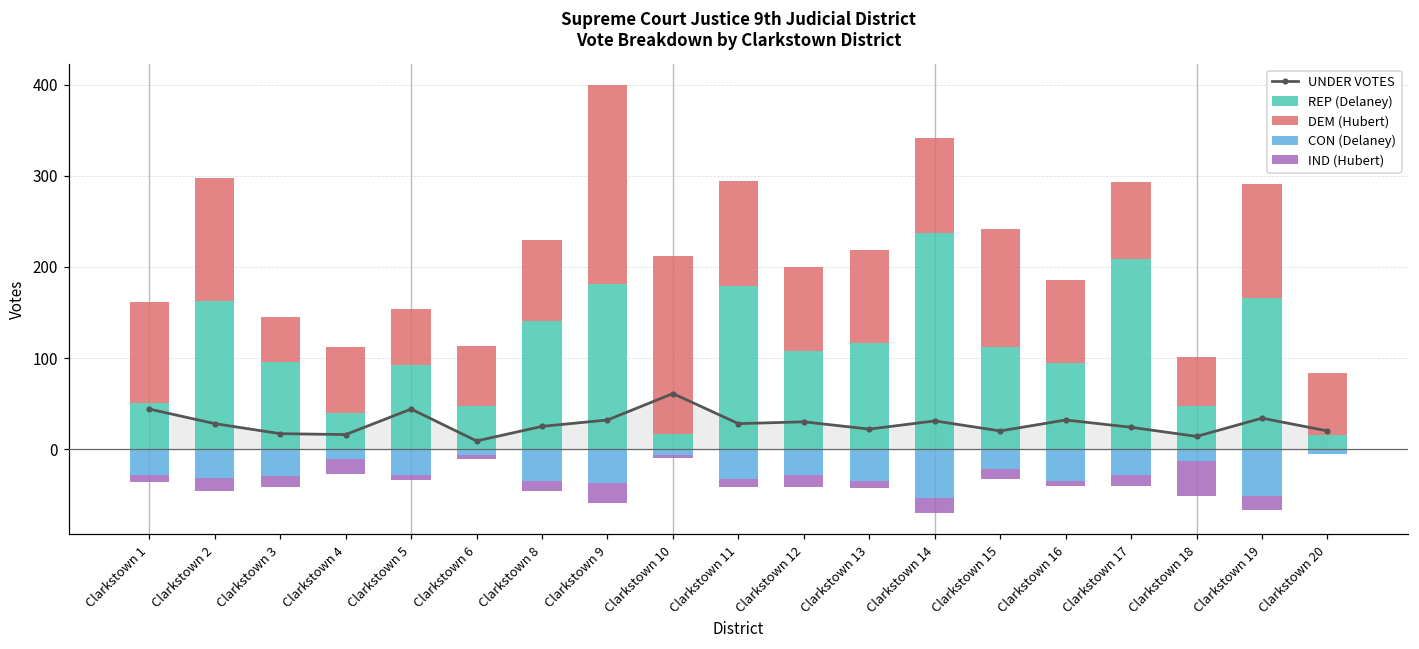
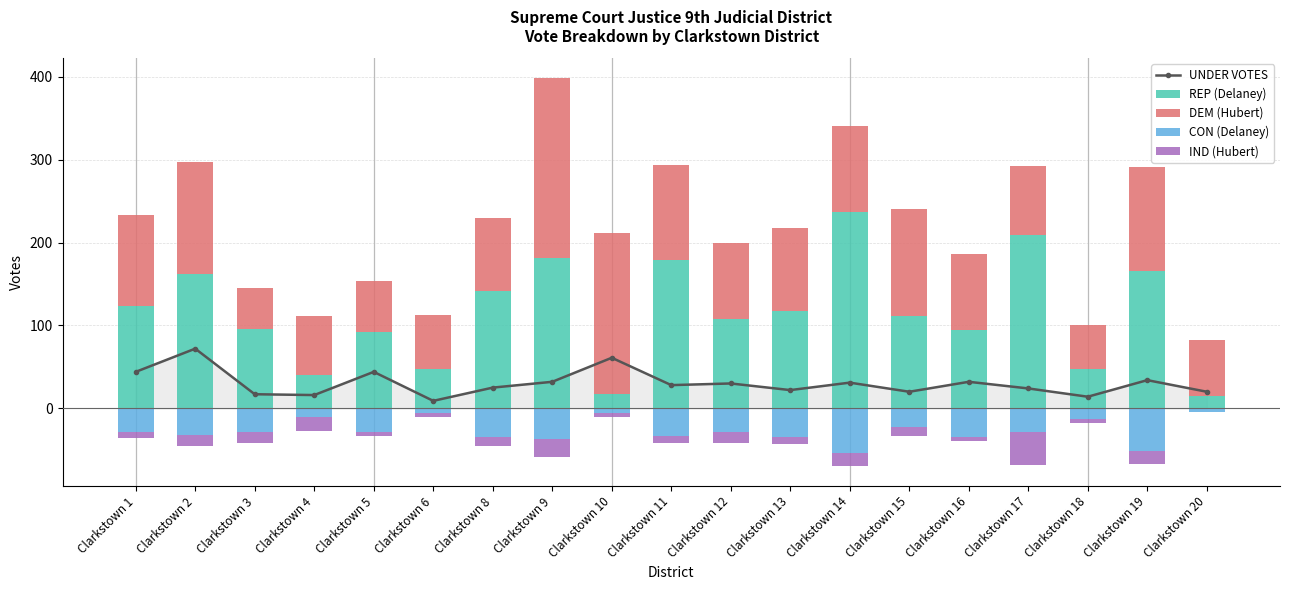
  {
    "UNDER VOTES": {
      "Clarkstown 1": 40,
-     "Clarkstown 2": 30,
+     "Clarkstown 2": 70,
      "Clarkstown 3": 20,
      "Clarkstown 4": 20,
      "Clarkstown 5": 40,
      "Clarkstown 6": 10,
      "Clarkstown 8": 30,
      "Clarkstown 9": 30,
      "Clarkstown 10": 60,
      "Clarkstown 11": 30,
      "Clarkstown 12": 30,
      "Clarkstown 13": 20,
      "Clarkstown 14": 30,
      "Clarkstown 15": 20,
      "Clarkstown 16": 30,
      "Clarkstown 17": 20,
      "Clarkstown 18": 10,
      "Clarkstown 19": 30,
      "Clarkstown 20": 20
    },
    "REP (Delaney)": {
-     "Clarkstown 1": 50,
+     "Clarkstown 1": 120,
      "Clarkstown 2": 160,
      "Clarkstown 3": 100,
      "Clarkstown 4": 40,
      "Clarkstown 5": 90,
      "Clarkstown 6": 50,
      "Clarkstown 8": 140,
      "Clarkstown 9": 180,
      "Clarkstown 10": 20,
      "Clarkstown 11": 180,
      "Clarkstown 12": 110,
      "Clarkstown 13": 120,
      "Clarkstown 14": 240,
      "Clarkstown 15": 110,
      "Clarkstown 16": 90,
      "Clarkstown 17": 210,
      "Clarkstown 18": 50,
      "Clarkstown 19": 170,
      "Clarkstown 20": 20
    },
    "DEM (Hubert)": {
      "Clarkstown 1": 110,
      "Clarkstown 2": 140,
      "Clarkstown 3": 50,
      "Clarkstown 4": 70,
      "Clarkstown 5": 60,
      "Clarkstown 6": 70,
      "Clarkstown 8": 90,
      "Clarkstown 9": 220,
      "Clarkstown 10": 200,
      "Clarkstown 11": 120,
      "Clarkstown 12": 90,
      "Clarkstown 13": 100,
      "Clarkstown 14": 100,
      "Clarkstown 15": 130,
      "Clarkstown 16": 90,
      "Clarkstown 17": 80,
      "Clarkstown 18": 50,
      "Clarkstown 19": 130,
      "Clarkstown 20": 70
    },
    "CON (Delaney)": {
      "Clarkstown 1": -30,
      "Clarkstown 2": -30,
      "Clarkstown 3": -30,
      "Clarkstown 4": -10,
      "Clarkstown 5": -30,
      "Clarkstown 6": -10,
      "Clarkstown 8": -40,
      "Clarkstown 9": -40,
      "Clarkstown 10": -10,
      "Clarkstown 11": -30,
      "Clarkstown 12": -30,
      "Clarkstown 13": -40,
      "Clarkstown 14": -50,
      "Clarkstown 15": -20,
      "Clarkstown 16": -40,
      "Clarkstown 17": -30,
      "Clarkstown 18": -10,
      "Clarkstown 19": -50,
      "Clarkstown 20": -10
    },
    "IND (Hubert)": {
      "Clarkstown 1": -10,
      "Clarkstown 2": -10,
      "Clarkstown 3": -10,
      "Clarkstown 4": -20,
      "Clarkstown 5": -10,
      "Clarkstown 6": -10,
      "Clarkstown 8": -10,
      "Clarkstown 9": -20,
      "Clarkstown 10": 0,
      "Clarkstown 11": -10,
      "Clarkstown 12": -10,
      "Clarkstown 13": -10,
      "Clarkstown 14": -20,
      "Clarkstown 15": -10,
      "Clarkstown 16": -10,
-     "Clarkstown 17": -10,
-     "Clarkstown 18": -40,
+     "Clarkstown 17": -40,
+     "Clarkstown 18": -10,
      "Clarkstown 19": -20,
      "Clarkstown 20": 0
    }
  }
